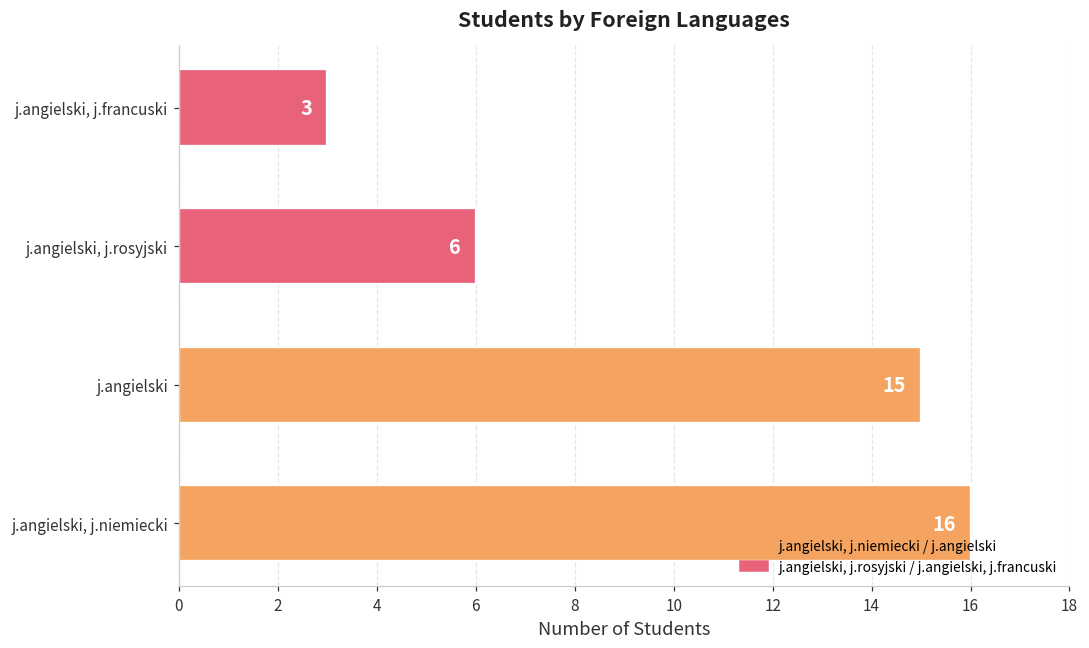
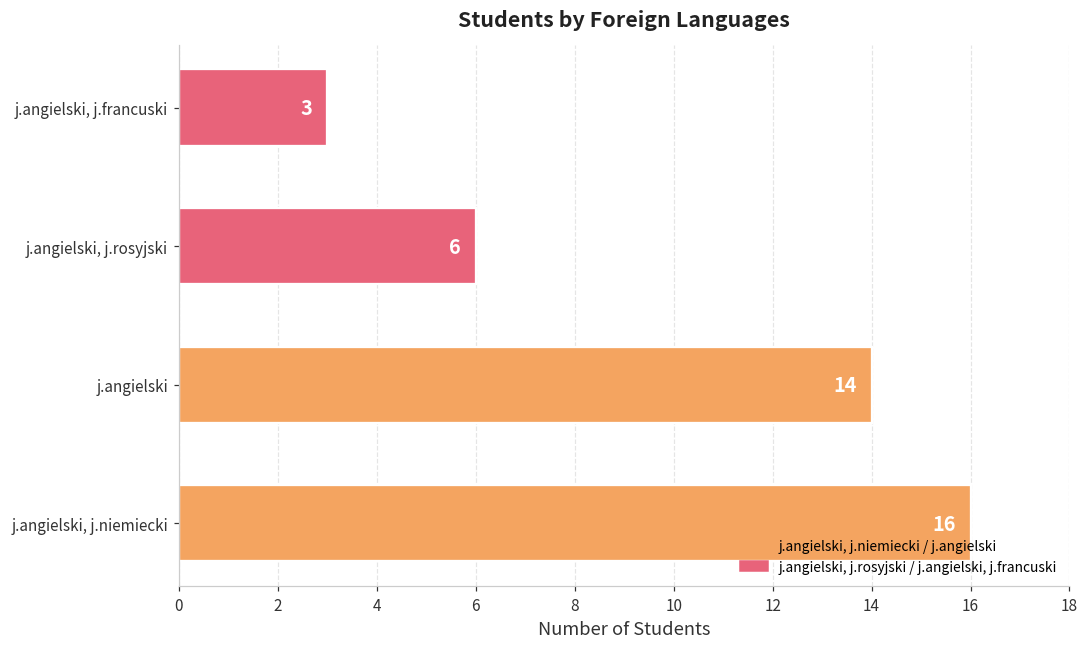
  {
    "j.angielski, j.francuski": 3,
    "j.angielski, j.rosyjski": 6,
-   "j.angielski": 15,
+   "j.angielski": 14,
    "j.angielski, j.niemiecki": 16
  }
